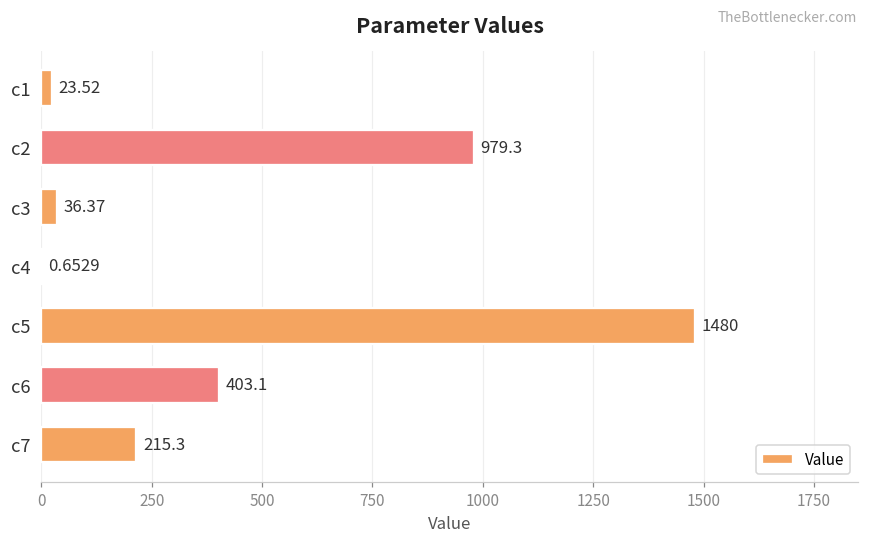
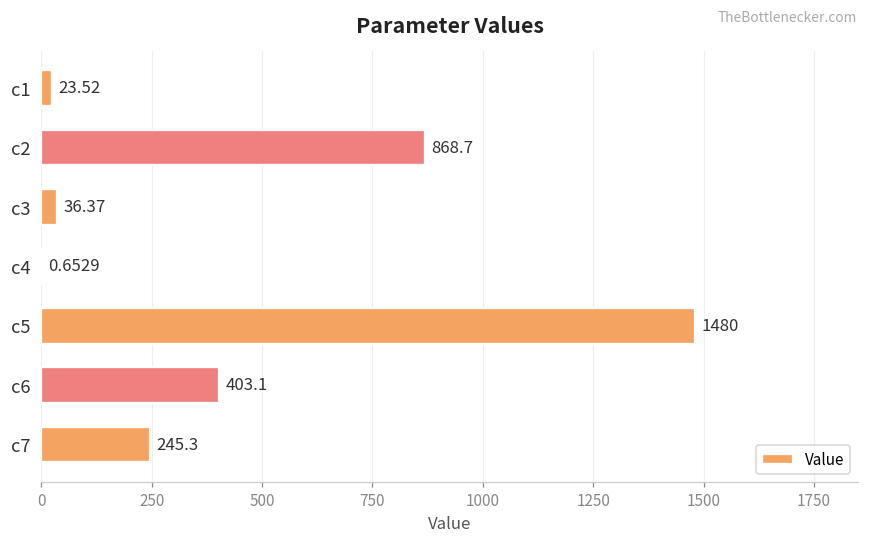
  {
    "c1": 23.52,
-   "c2": 979.3,
+   "c2": 868.7,
    "c3": 36.37,
    "c4": 0.6529,
    "c5": 1480,
    "c6": 403.1,
-   "c7": 215.3
+   "c7": 245.3
  }
